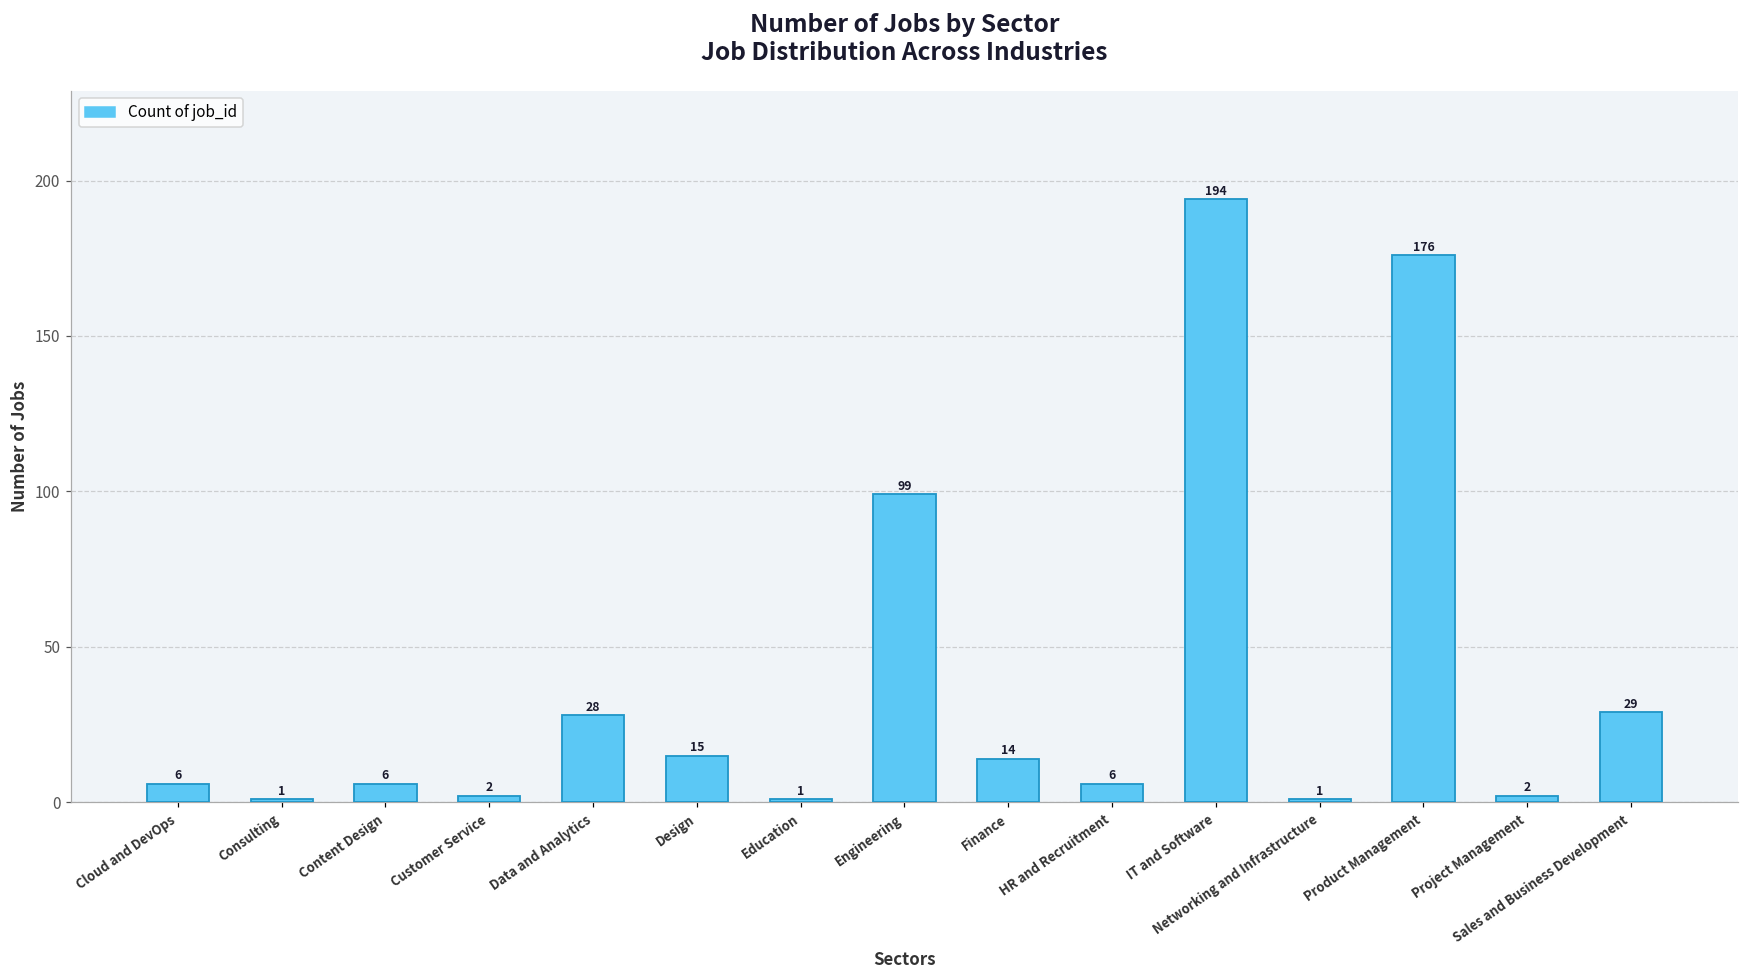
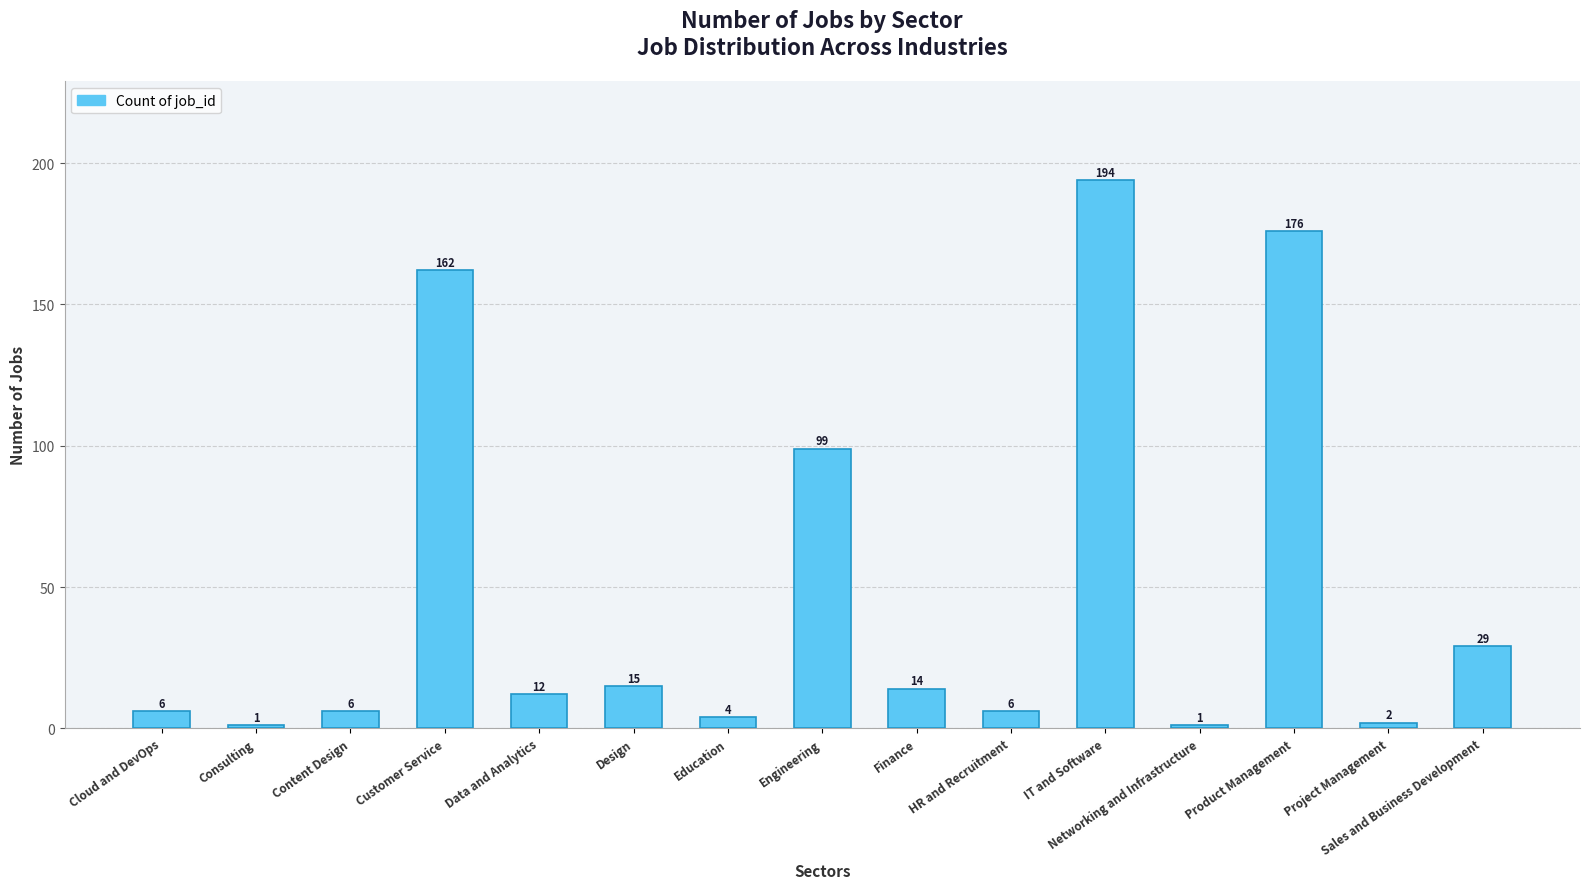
  {
    "Cloud and DevOps": 6,
    "Consulting": 1,
    "Content Design": 6,
-   "Customer Service": 2,
-   "Data and Analytics": 28,
+   "Customer Service": 162,
+   "Data and Analytics": 12,
    "Design": 15,
-   "Education": 1,
+   "Education": 4,
    "Engineering": 99,
    "Finance": 14,
    "HR and Recruitment": 6,
    "IT and Software": 194,
    "Networking and Infrastructure": 1,
    "Product Management": 176,
    "Project Management": 2,
    "Sales and Business Development": 29
  }
